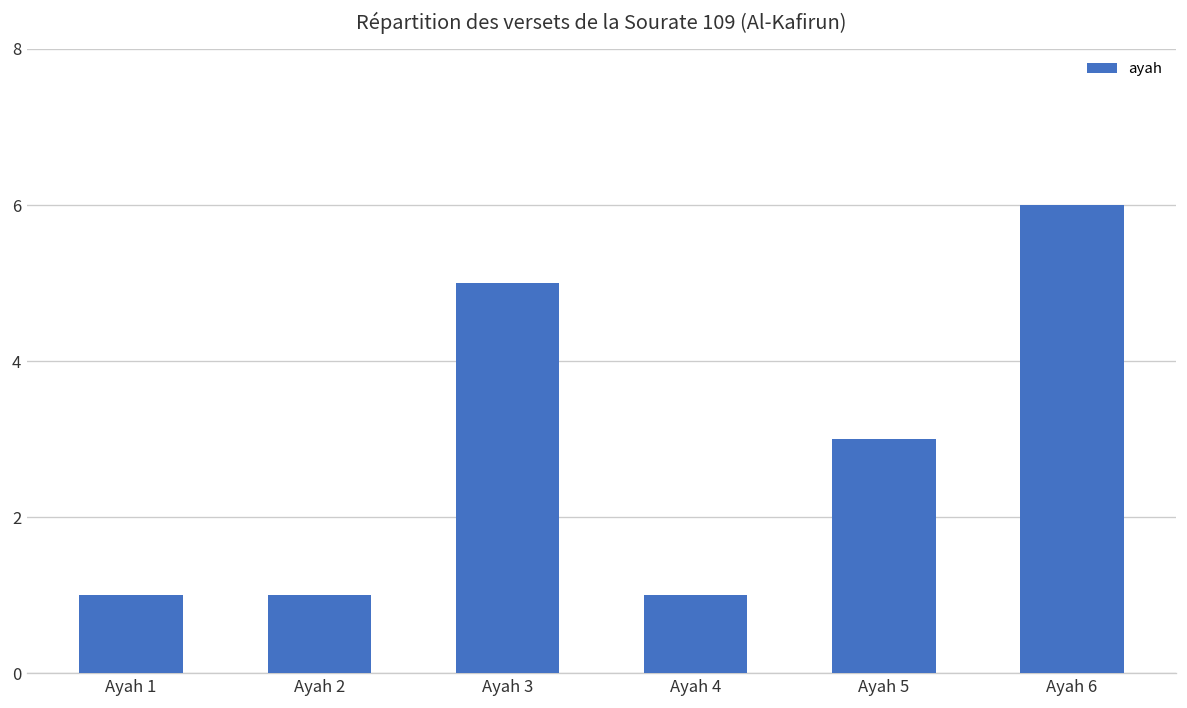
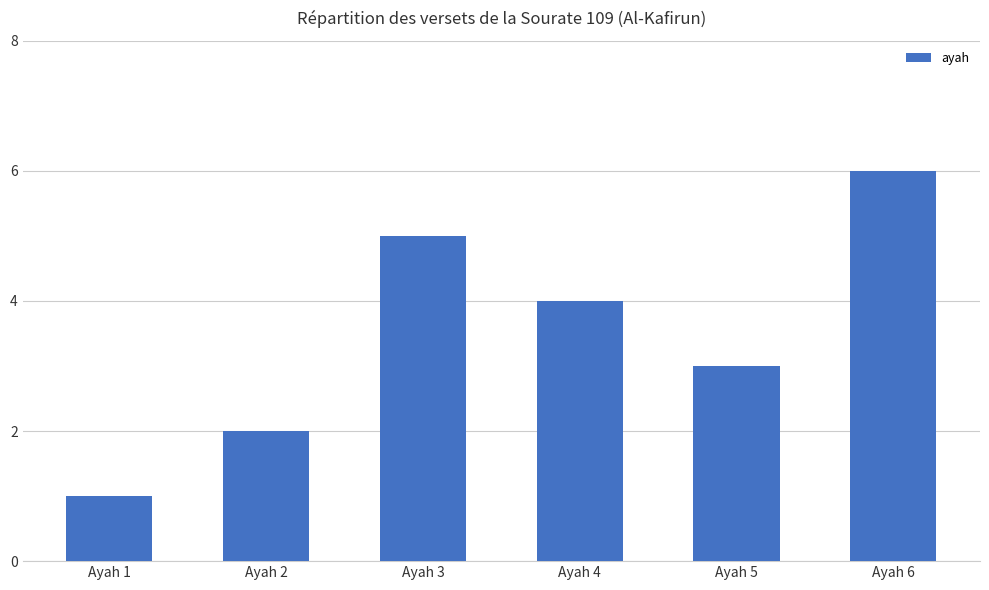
  {
    "Ayah 1": 1,
-   "Ayah 2": 1,
+   "Ayah 2": 2,
    "Ayah 3": 5,
-   "Ayah 4": 1,
+   "Ayah 4": 4,
    "Ayah 5": 3,
    "Ayah 6": 6
  }
